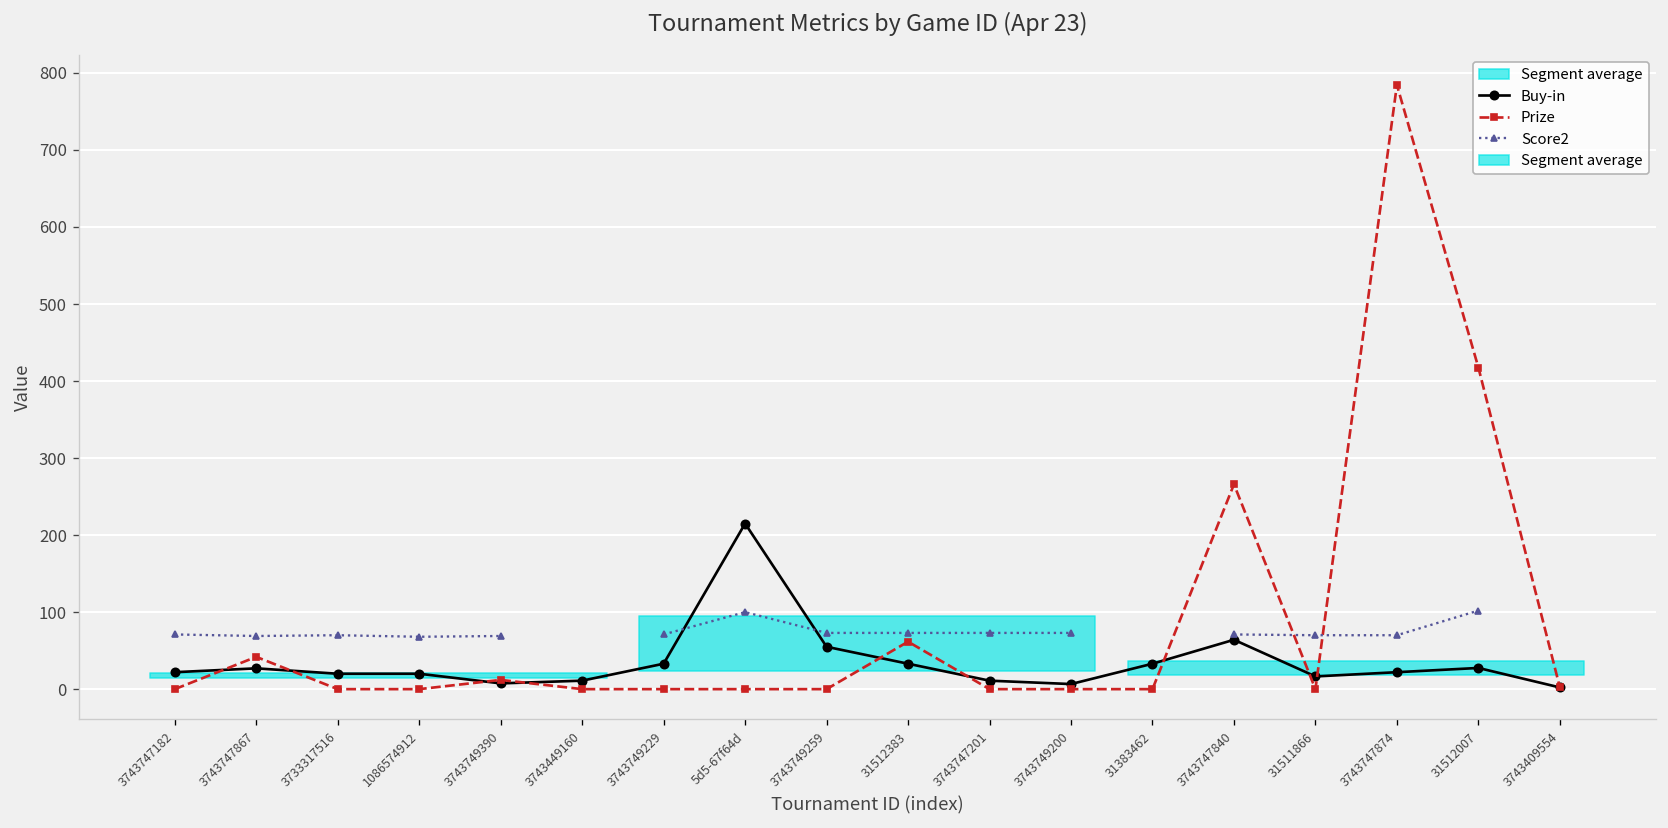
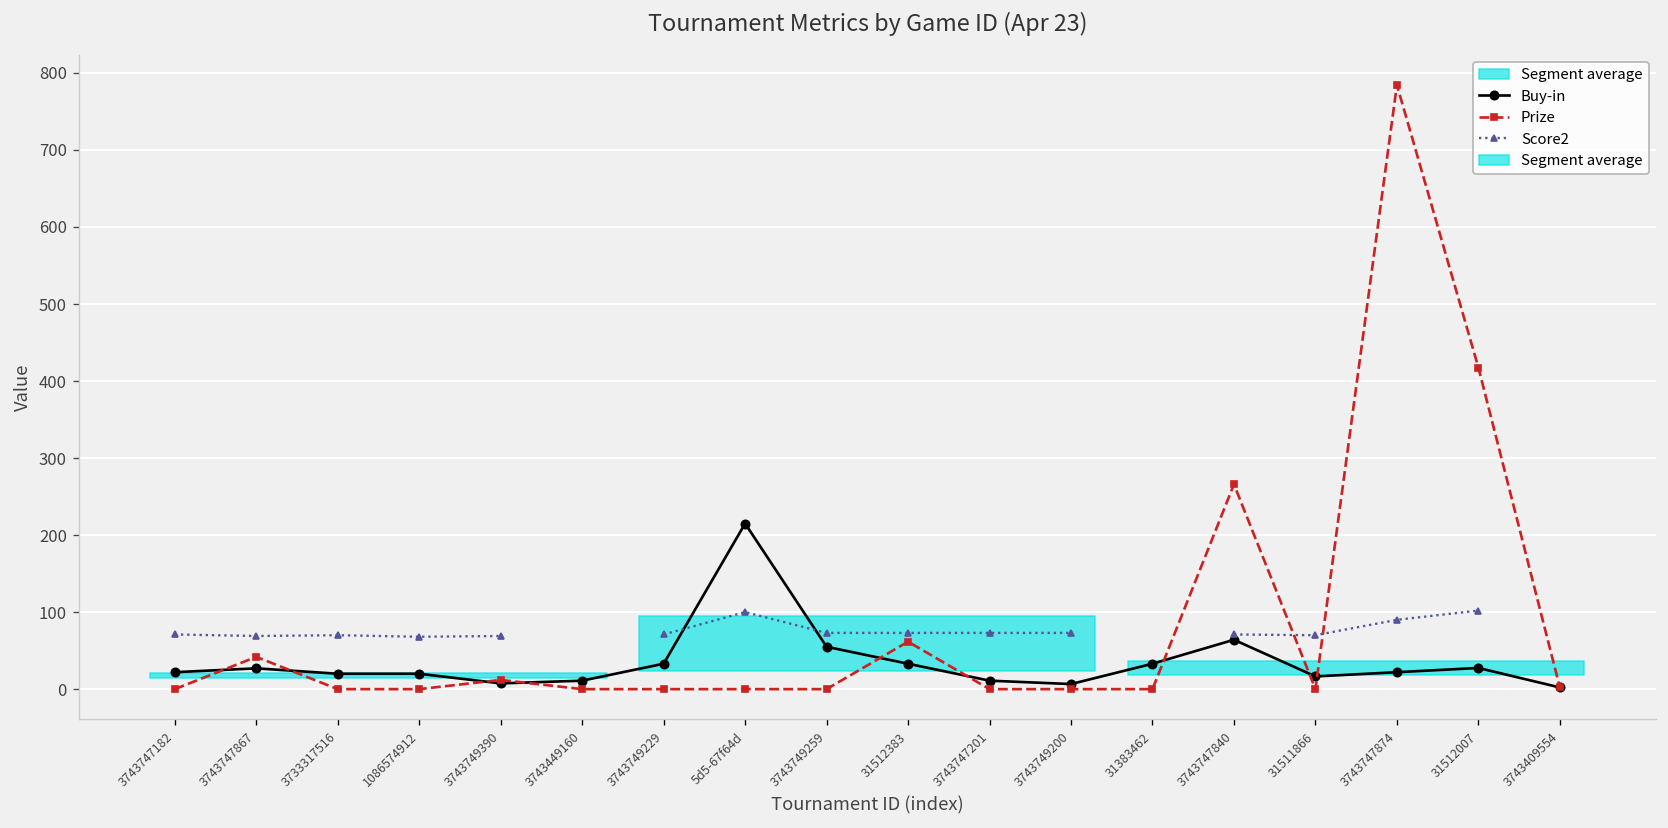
  {
    "Buy-in": {
      "3743747182": 20,
      "3743747867": 30,
      "3733317516": 20,
      "1086574912": 20,
      "3743749390": 10,
      "3743449160": 10,
      "3743749229": 30,
      "5d5-67f64d": 220,
      "3743749259": 60,
      "31512383": 30,
      "3743747201": 10,
      "3743749200": 10,
      "31383462": 30,
      "3743747840": 60,
      "31511866": 20,
      "3743747874": 20,
      "31512007": 30
    },
    "Prize": {
      "3743747182": 0,
      "3743747867": 40,
      "3733317516": 0,
      "1086574912": 0,
      "3743749390": 10,
      "3743449160": 0,
      "3743749229": 0,
      "5d5-67f64d": 0,
      "3743749259": 0,
      "31512383": 60,
      "3743747201": 0,
      "3743749200": 0,
      "31383462": 0,
      "3743747840": 270,
      "31511866": 0,
      "3743747874": 780,
      "31512007": 420
    },
    "Score2": {
      "3743747182": 70,
      "3743747867": 70,
      "3733317516": 70,
      "1086574912": 70,
      "3743749390": 70,
      "3743749229": 70,
      "5d5-67f64d": 100,
      "3743749259": 70,
      "31512383": 70,
      "3743747201": 70,
      "3743749200": 70,
      "3743747840": 70,
      "31511866": 70,
-     "3743747874": 70,
+     "3743747874": 90,
      "31512007": 100
    }
  }
